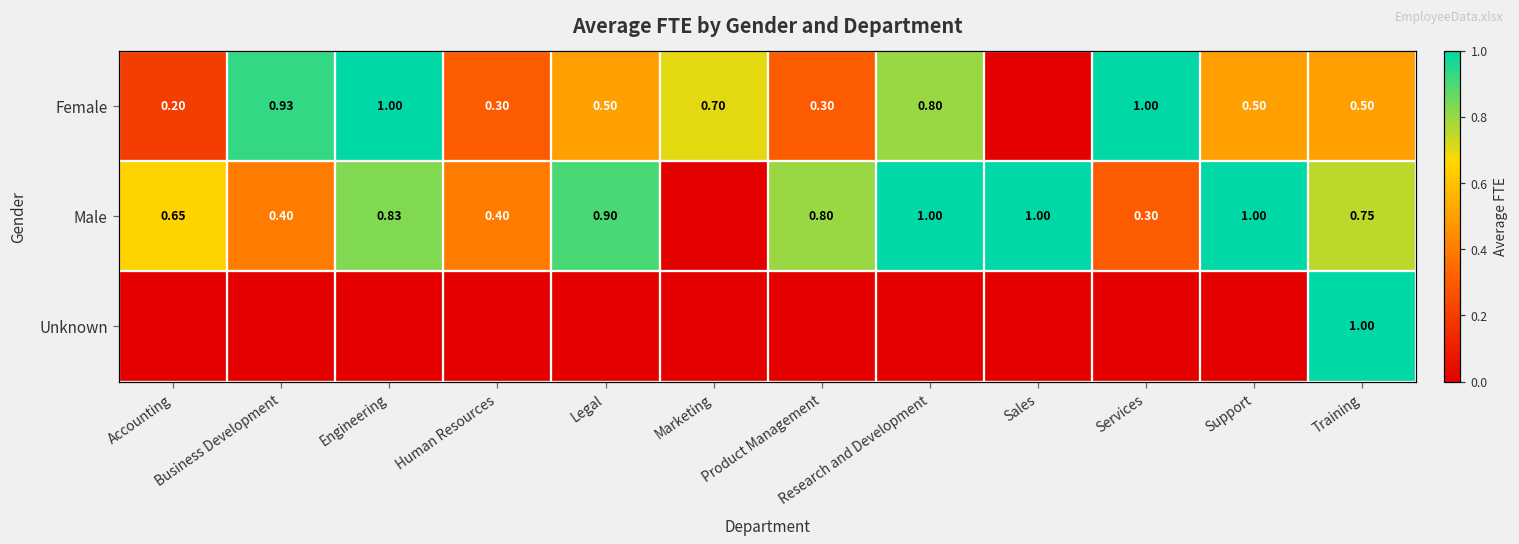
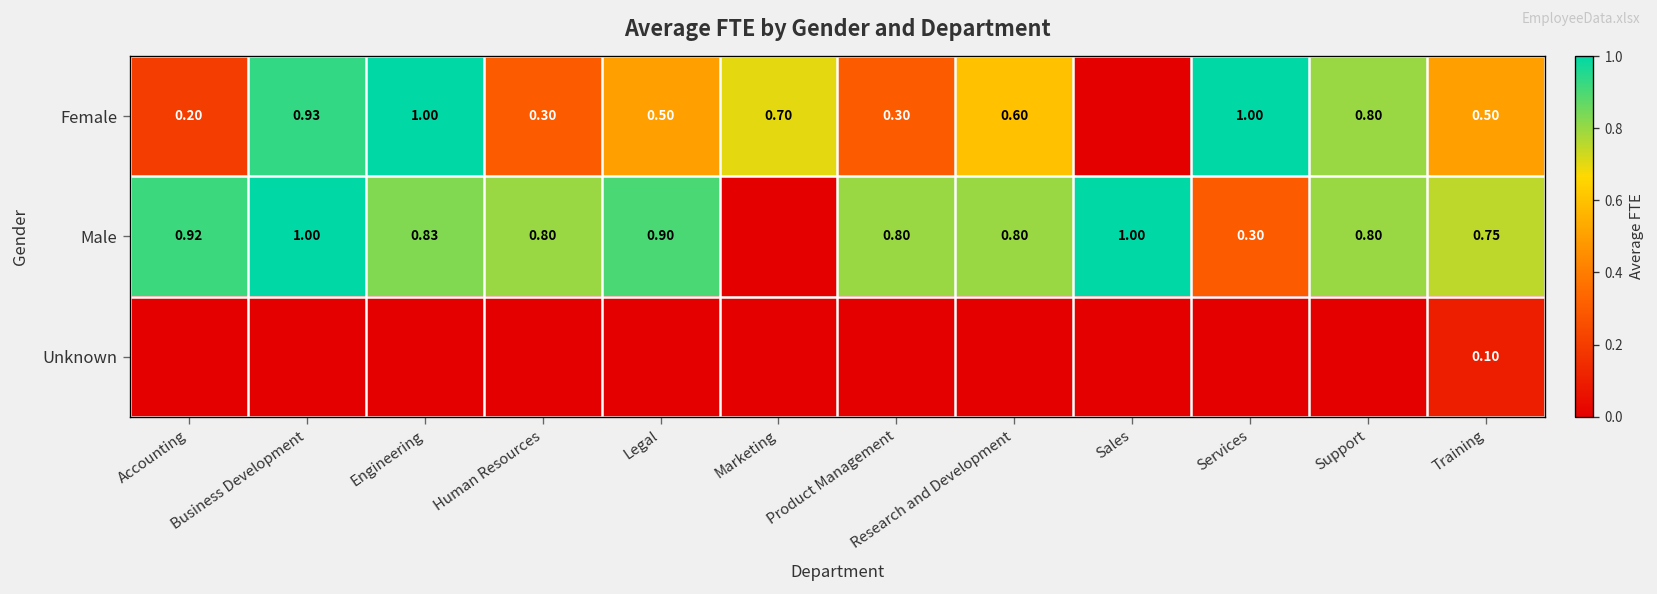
  {
    "Female": {
      "Accounting": 0.20,
      "Business Development": 0.93,
      "Engineering": 1.00,
      "Human Resources": 0.30,
      "Legal": 0.50,
      "Marketing": 0.70,
      "Product Management": 0.30,
-     "Research and Development": 0.80,
+     "Research and Development": 0.60,
      "Services": 1.00,
-     "Support": 0.50,
+     "Support": 0.80,
      "Training": 0.50
    },
    "Male": {
-     "Accounting": 0.65,
-     "Business Development": 0.40,
+     "Accounting": 0.92,
+     "Business Development": 1.00,
      "Engineering": 0.83,
-     "Human Resources": 0.40,
+     "Human Resources": 0.80,
      "Legal": 0.90,
      "Product Management": 0.80,
-     "Research and Development": 1.00,
+     "Research and Development": 0.80,
      "Sales": 1.00,
      "Services": 0.30,
-     "Support": 1.00,
+     "Support": 0.80,
      "Training": 0.75
    },
    "Unknown": {
-     "Training": 1.00
+     "Training": 0.10
    }
  }
